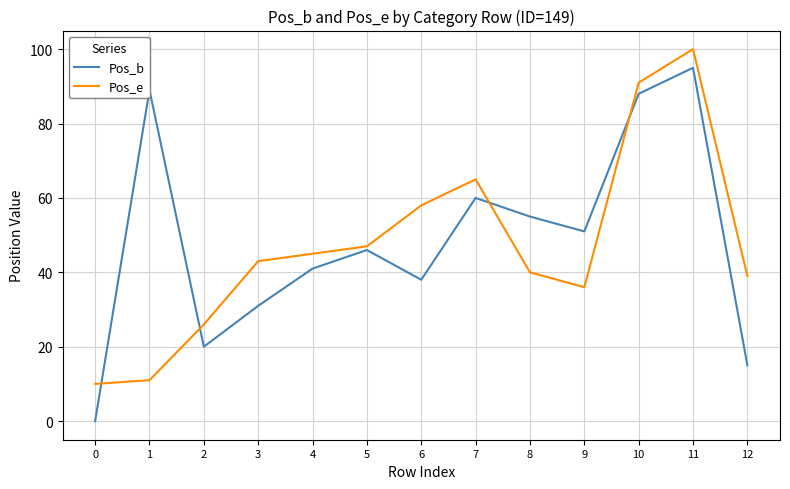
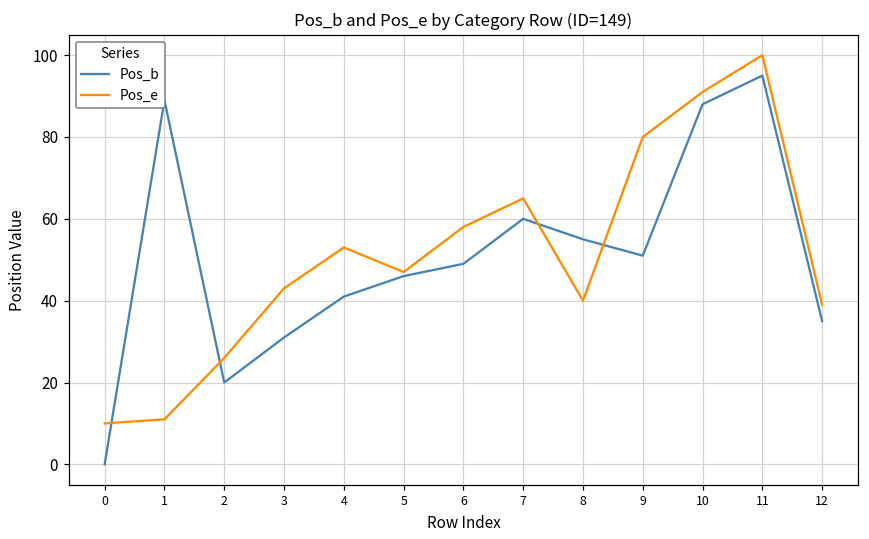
  {
    "Pos_b": {
      "0": 0,
      "2": 20,
      "3": 31,
      "4": 41,
      "5": 46,
-     "6": 38,
+     "6": 49,
      "7": 60,
      "8": 55,
      "9": 51,
      "10": 88,
      "11": 95,
-     "12": 15
+     "12": 35
    },
    "Pos_e": {
      "0": 10,
      "1": 11,
      "2": 26,
      "3": 43,
-     "4": 45,
+     "4": 53,
      "5": 47,
      "6": 58,
      "7": 65,
      "8": 40,
-     "9": 36,
+     "9": 80,
      "10": 91,
      "11": 100,
      "12": 39
    }
  }
